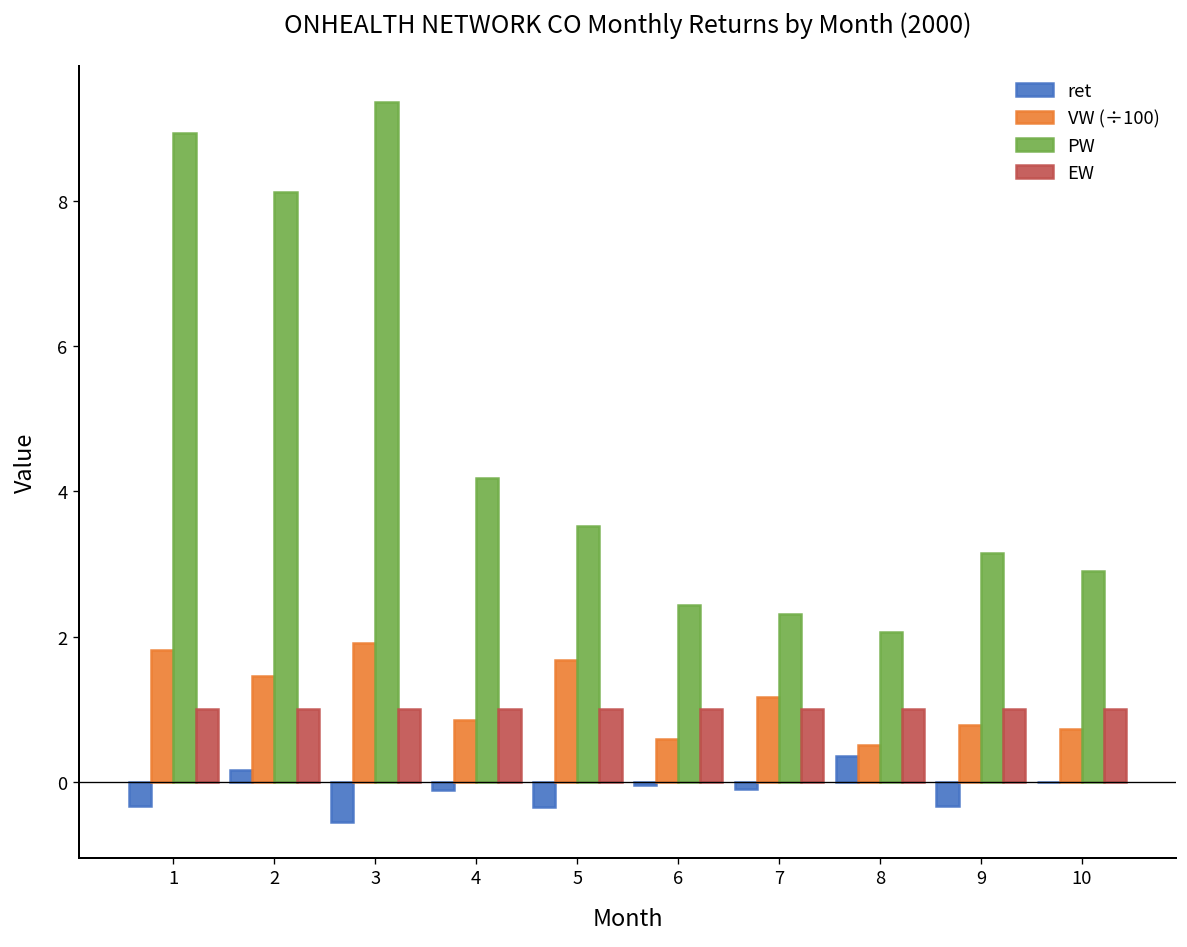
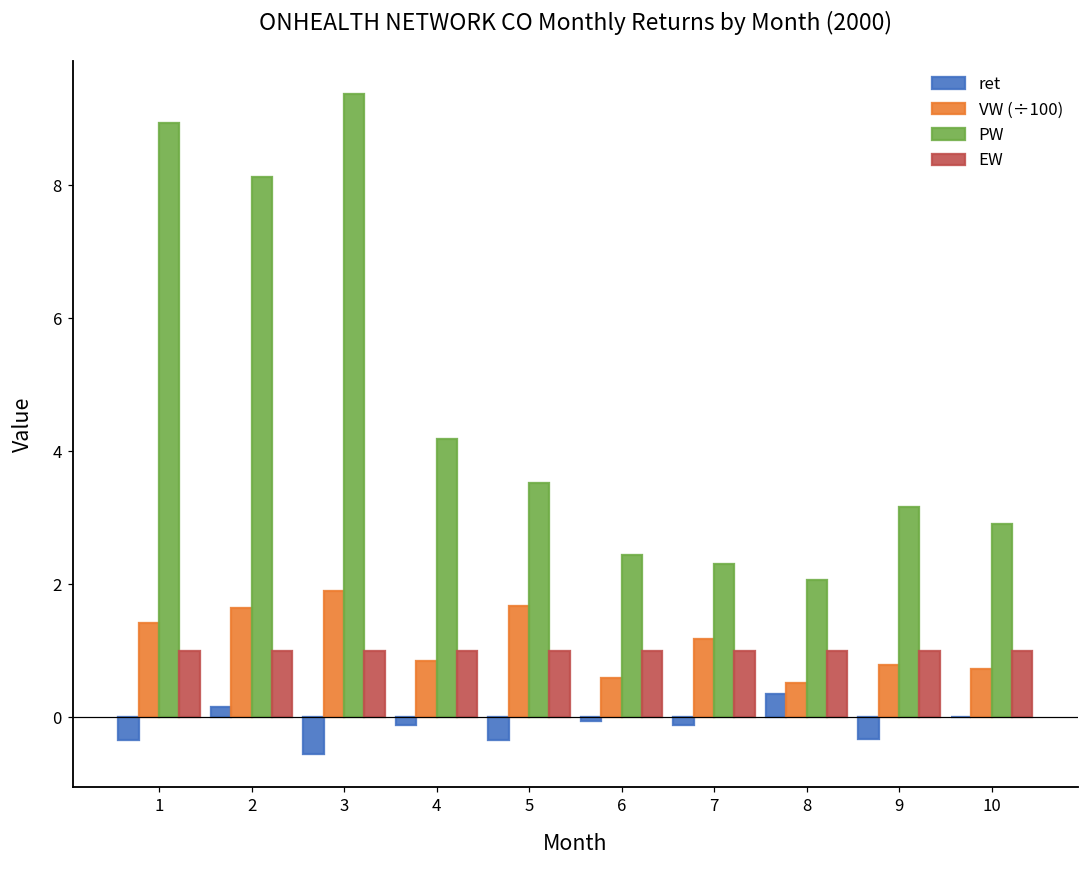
  {
    "ret": {
      "1": -0.3,
      "2": 0.2,
      "3": -0.6,
      "4": -0.1,
      "5": -0.3,
      "6": -0.1,
      "7": -0.1,
      "8": 0.4,
      "9": -0.3,
      "10": 0.0
    },
    "VW (÷100)": {
-     "1": 1.8,
-     "2": 1.5,
+     "1": 1.4,
+     "2": 1.7,
      "3": 1.9,
      "4": 0.9,
      "5": 1.7,
      "6": 0.6,
      "7": 1.2,
      "8": 0.5,
      "9": 0.8,
      "10": 0.7
    },
    "PW": {
      "1": 8.9,
      "2": 8.1,
      "3": 9.4,
      "4": 4.2,
      "5": 3.5,
      "6": 2.4,
      "7": 2.3,
      "8": 2.1,
      "9": 3.2,
      "10": 2.9
    },
    "EW": {
      "1": 1.0,
      "2": 1.0,
      "3": 1.0,
      "4": 1.0,
      "5": 1.0,
      "6": 1.0,
      "7": 1.0,
      "8": 1.0,
      "9": 1.0,
      "10": 1.0
    }
  }
